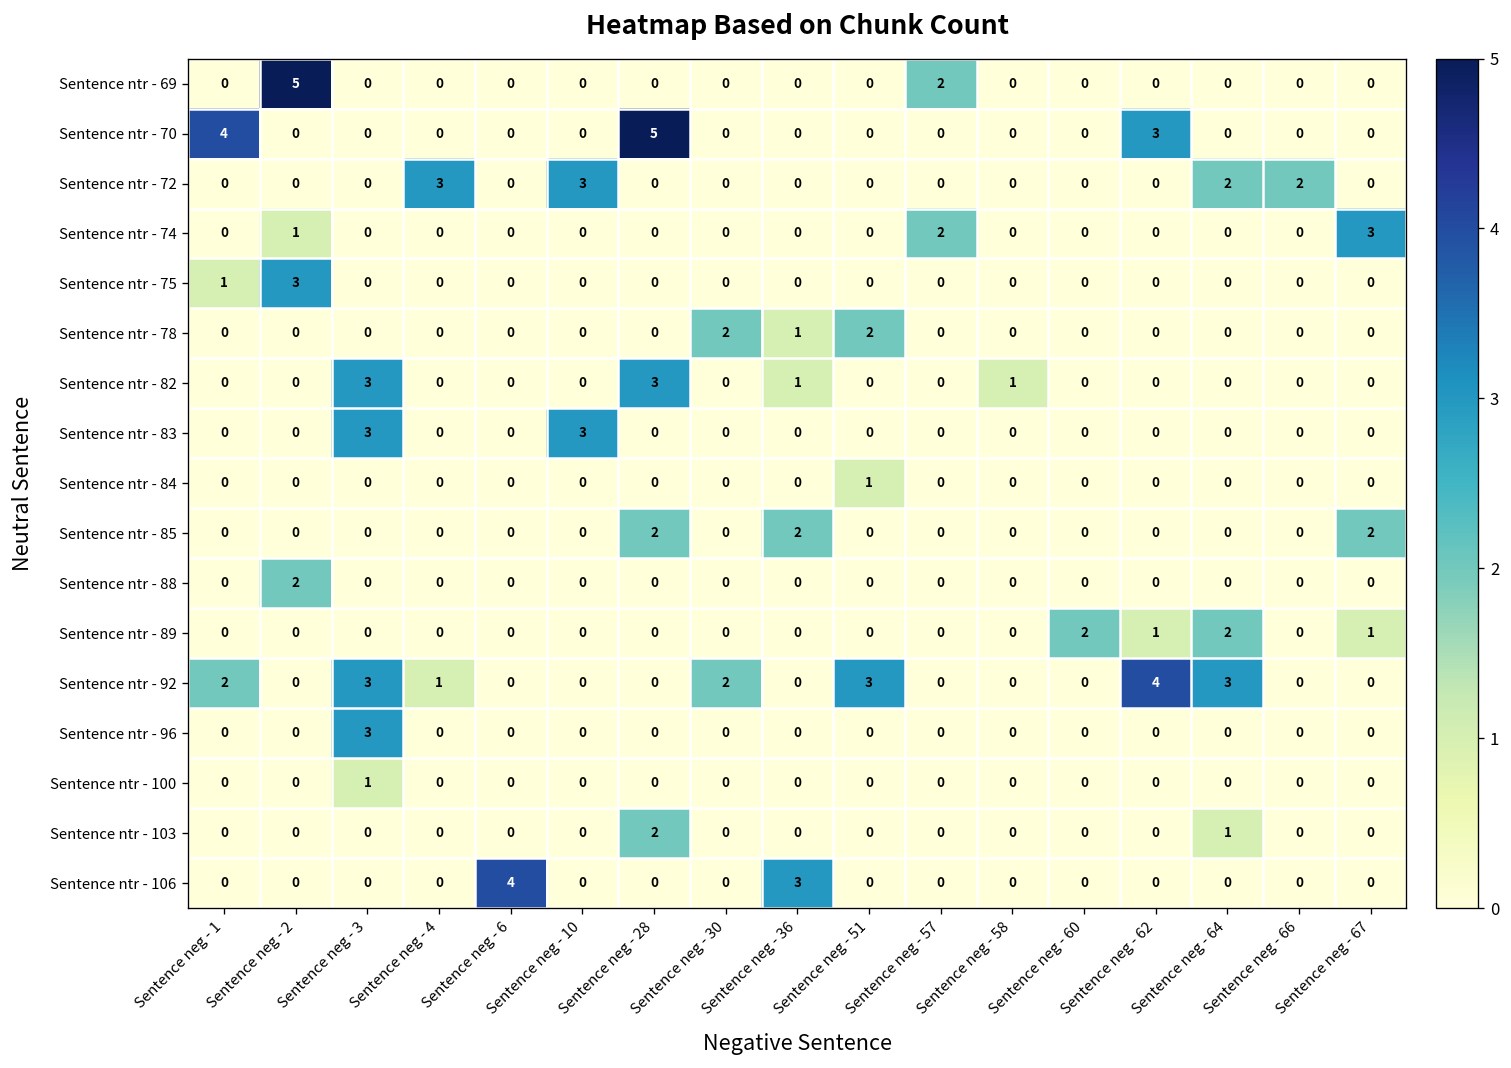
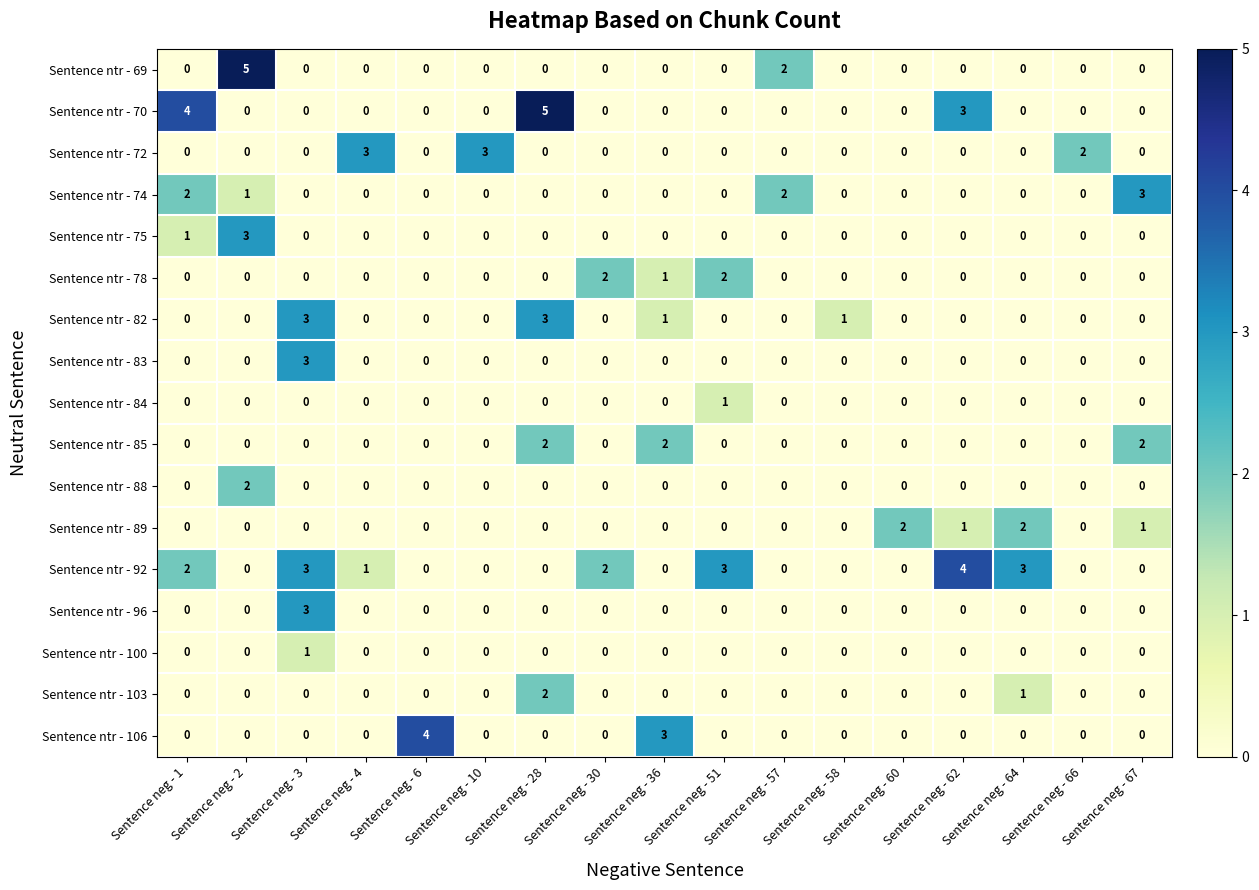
  {
    "Sentence ntr - 72": {
      "Sentence neg - 1": 0,
      "Sentence neg - 2": 0,
      "Sentence neg - 3": 0,
      "Sentence neg - 4": 3,
      "Sentence neg - 6": 0,
      "Sentence neg - 10": 3,
      "Sentence neg - 28": 0,
      "Sentence neg - 30": 0,
      "Sentence neg - 36": 0,
      "Sentence neg - 51": 0,
      "Sentence neg - 57": 0,
      "Sentence neg - 58": 0,
      "Sentence neg - 60": 0,
      "Sentence neg - 62": 0,
-     "Sentence neg - 64": 2,
+     "Sentence neg - 64": 0,
      "Sentence neg - 66": 2,
      "Sentence neg - 67": 0
    },
    "Sentence ntr - 74": {
-     "Sentence neg - 1": 0,
+     "Sentence neg - 1": 2,
      "Sentence neg - 2": 1,
      "Sentence neg - 3": 0,
      "Sentence neg - 4": 0,
      "Sentence neg - 6": 0,
      "Sentence neg - 10": 0,
      "Sentence neg - 28": 0,
      "Sentence neg - 30": 0,
      "Sentence neg - 36": 0,
      "Sentence neg - 51": 0,
      "Sentence neg - 57": 2,
      "Sentence neg - 58": 0,
      "Sentence neg - 60": 0,
      "Sentence neg - 62": 0,
      "Sentence neg - 64": 0,
      "Sentence neg - 66": 0,
      "Sentence neg - 67": 3
    },
    "Sentence ntr - 83": {
      "Sentence neg - 1": 0,
      "Sentence neg - 2": 0,
      "Sentence neg - 3": 3,
      "Sentence neg - 4": 0,
      "Sentence neg - 6": 0,
-     "Sentence neg - 10": 3,
+     "Sentence neg - 10": 0,
      "Sentence neg - 28": 0,
      "Sentence neg - 30": 0,
      "Sentence neg - 36": 0,
      "Sentence neg - 51": 0,
      "Sentence neg - 57": 0,
      "Sentence neg - 58": 0,
      "Sentence neg - 60": 0,
      "Sentence neg - 62": 0,
      "Sentence neg - 64": 0,
      "Sentence neg - 66": 0,
      "Sentence neg - 67": 0
    }
  }
